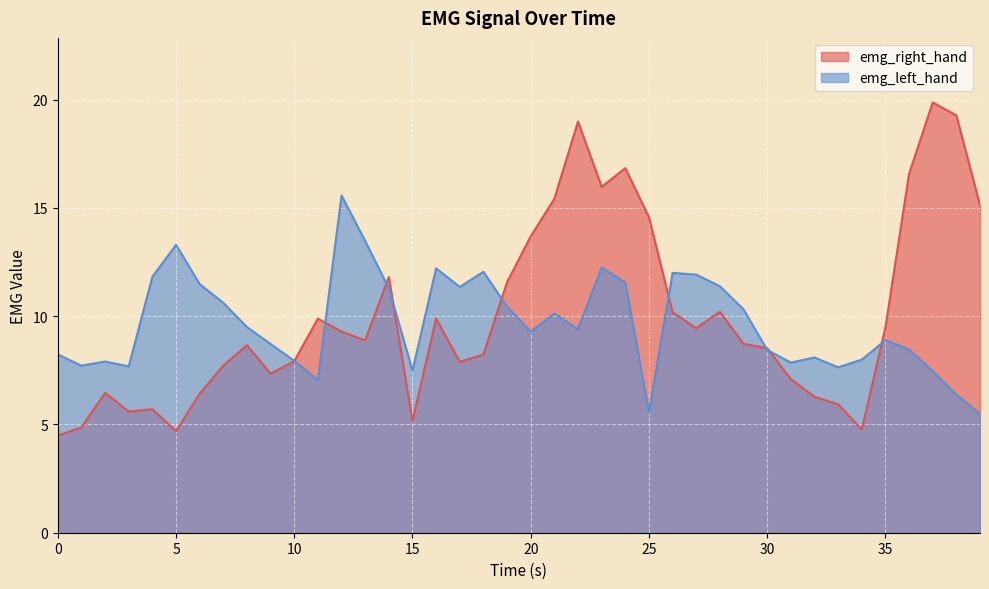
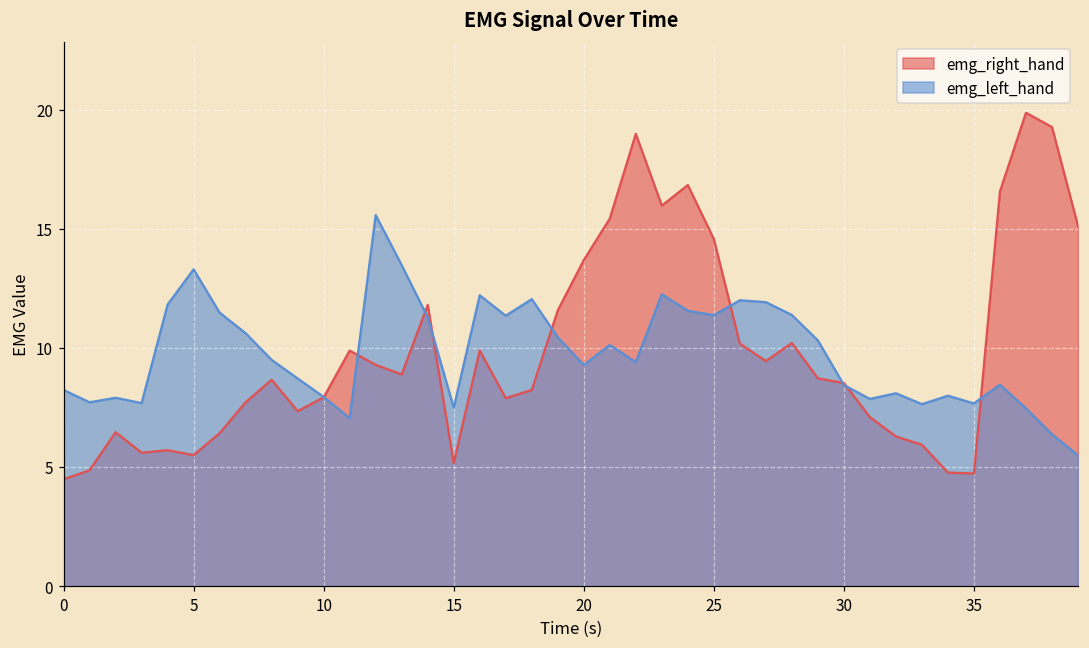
  {
    "emg_right_hand": {
      "0": 4.5,
-     "5": 4.7,
+     "5": 5.5,
      "15": 5.2,
      "20": 13.7,
      "25": 14.6,
-     "35": 9.5
+     "35": 4.7
    },
    "emg_left_hand": {
      "0": 8.2,
      "5": 13.3,
      "15": 7.5,
      "20": 9.3,
-     "25": 5.6,
-     "35": 8.9
+     "25": 11.4,
+     "35": 7.7
    }
  }
